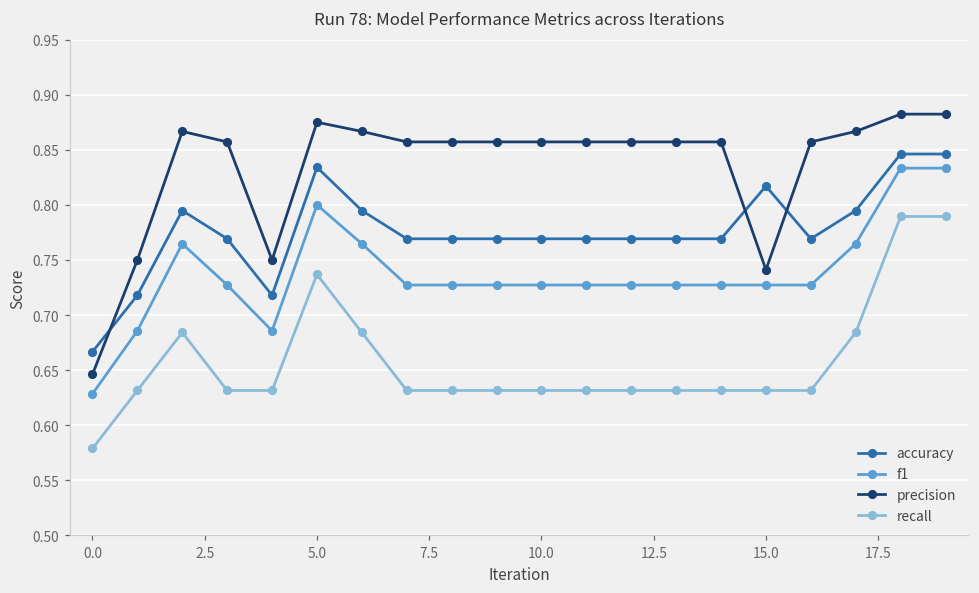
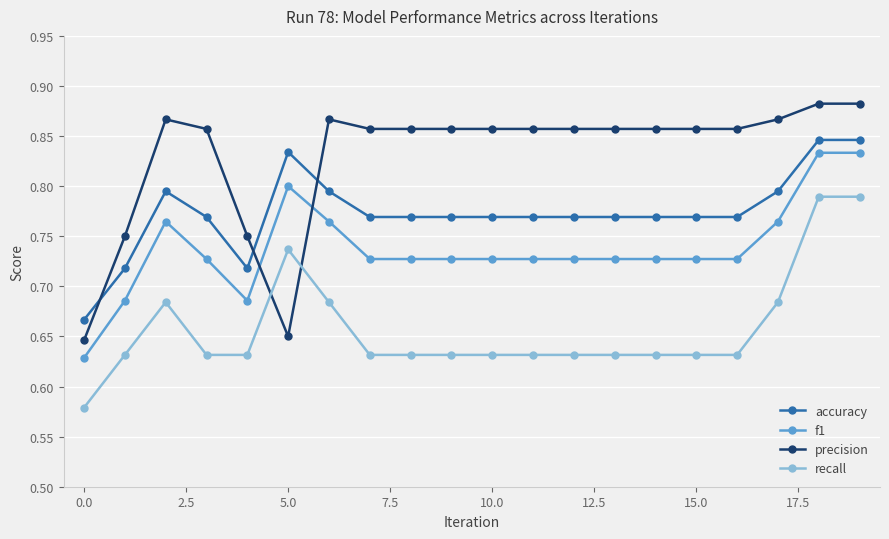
  {
    "accuracy": {
      "0.0": 0.667,
      "5.0": 0.834,
      "10.0": 0.769,
-     "15.0": 0.817
+     "15.0": 0.769
    },
    "precision": {
      "0.0": 0.646,
-     "5.0": 0.875,
+     "5.0": 0.650,
      "10.0": 0.857,
-     "15.0": 0.741
+     "15.0": 0.857
    }
  }
